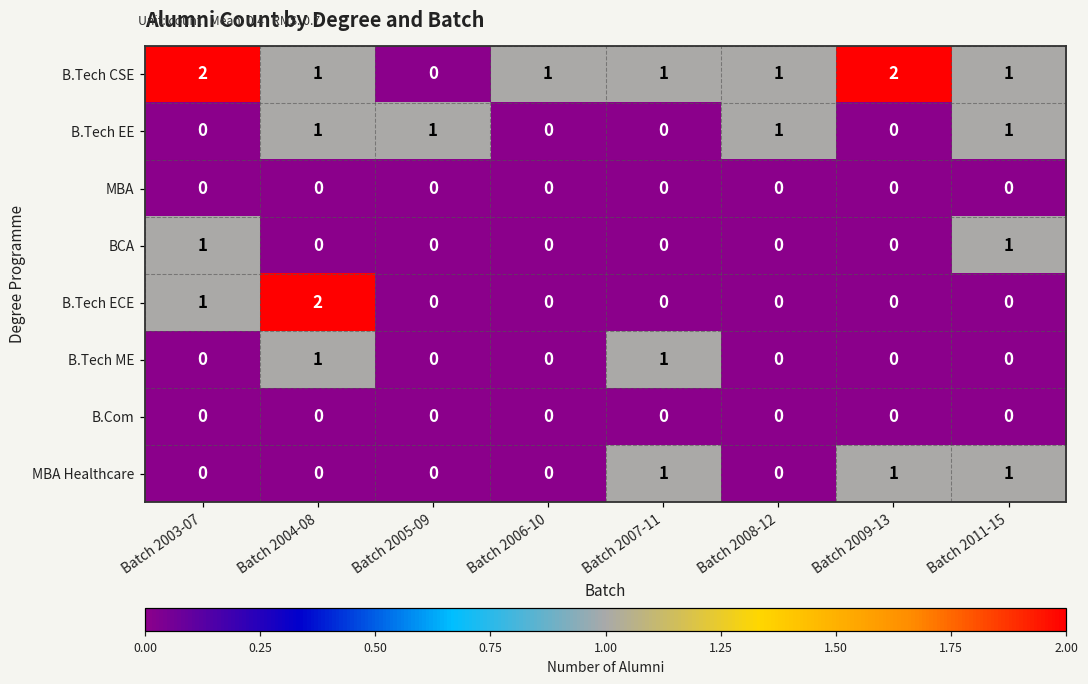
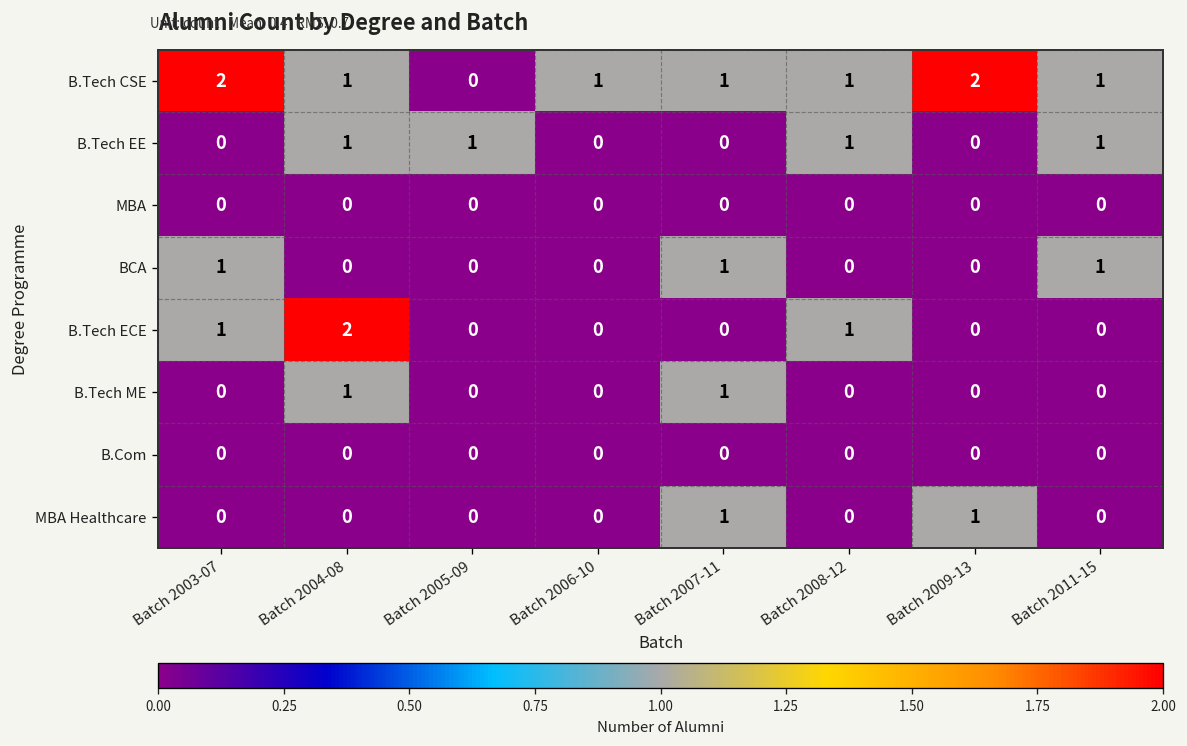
  {
    "B.Tech CSE": {
      "Batch 2003-07": 2,
      "Batch 2004-08": 1,
      "Batch 2005-09": 0,
      "Batch 2006-10": 1,
      "Batch 2007-11": 1,
      "Batch 2008-12": 1,
      "Batch 2009-13": 2,
      "Batch 2011-15": 1
    },
    "B.Tech EE": {
      "Batch 2003-07": 0,
      "Batch 2004-08": 1,
      "Batch 2005-09": 1,
      "Batch 2006-10": 0,
      "Batch 2007-11": 0,
      "Batch 2008-12": 1,
      "Batch 2009-13": 0,
      "Batch 2011-15": 1
    },
    "MBA": {
      "Batch 2003-07": 0,
      "Batch 2004-08": 0,
      "Batch 2005-09": 0,
      "Batch 2006-10": 0,
      "Batch 2007-11": 0,
      "Batch 2008-12": 0,
      "Batch 2009-13": 0,
      "Batch 2011-15": 0
    },
    "BCA": {
      "Batch 2003-07": 1,
      "Batch 2004-08": 0,
      "Batch 2005-09": 0,
      "Batch 2006-10": 0,
-     "Batch 2007-11": 0,
+     "Batch 2007-11": 1,
      "Batch 2008-12": 0,
      "Batch 2009-13": 0,
      "Batch 2011-15": 1
    },
    "B.Tech ECE": {
      "Batch 2003-07": 1,
      "Batch 2004-08": 2,
      "Batch 2005-09": 0,
      "Batch 2006-10": 0,
      "Batch 2007-11": 0,
-     "Batch 2008-12": 0,
+     "Batch 2008-12": 1,
      "Batch 2009-13": 0,
      "Batch 2011-15": 0
    },
    "B.Tech ME": {
      "Batch 2003-07": 0,
      "Batch 2004-08": 1,
      "Batch 2005-09": 0,
      "Batch 2006-10": 0,
      "Batch 2007-11": 1,
      "Batch 2008-12": 0,
      "Batch 2009-13": 0,
      "Batch 2011-15": 0
    },
    "B.Com": {
      "Batch 2003-07": 0,
      "Batch 2004-08": 0,
      "Batch 2005-09": 0,
      "Batch 2006-10": 0,
      "Batch 2007-11": 0,
      "Batch 2008-12": 0,
      "Batch 2009-13": 0,
      "Batch 2011-15": 0
    },
    "MBA Healthcare": {
      "Batch 2003-07": 0,
      "Batch 2004-08": 0,
      "Batch 2005-09": 0,
      "Batch 2006-10": 0,
      "Batch 2007-11": 1,
      "Batch 2008-12": 0,
      "Batch 2009-13": 1,
-     "Batch 2011-15": 1
+     "Batch 2011-15": 0
    }
  }
